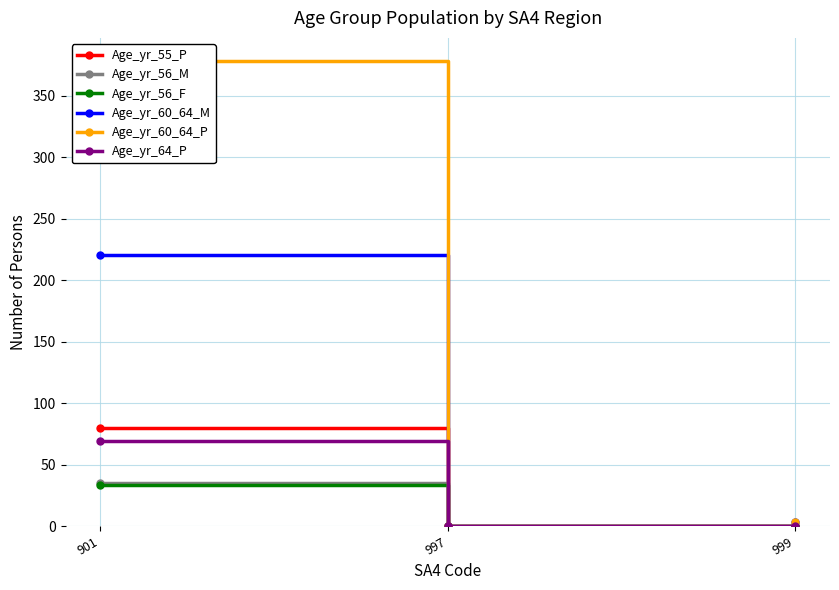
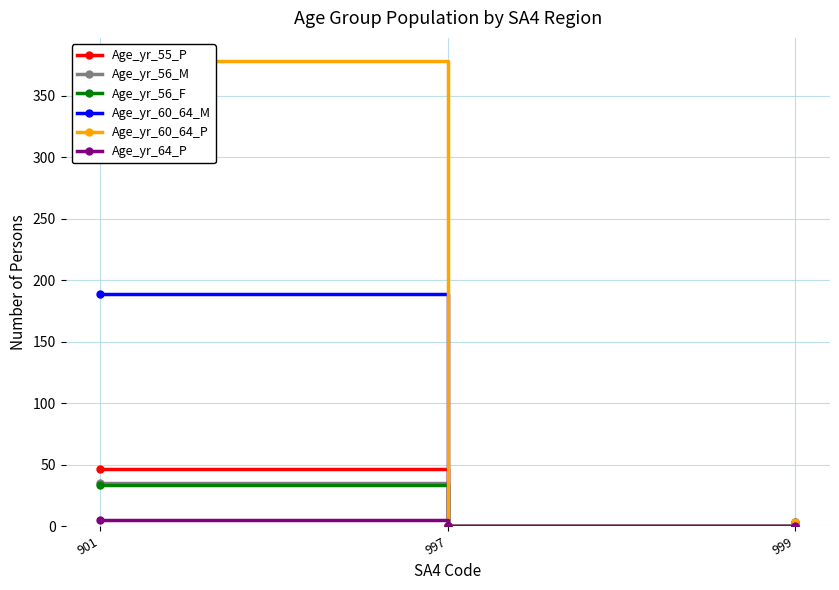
  {
    "Age_yr_55_P": {
-     "901": 80
+     "901": 46
    },
    "Age_yr_60_64_M": {
-     "901": 220
+     "901": 189
    },
    "Age_yr_64_P": {
-     "901": 69
+     "901": 5
    }
  }
